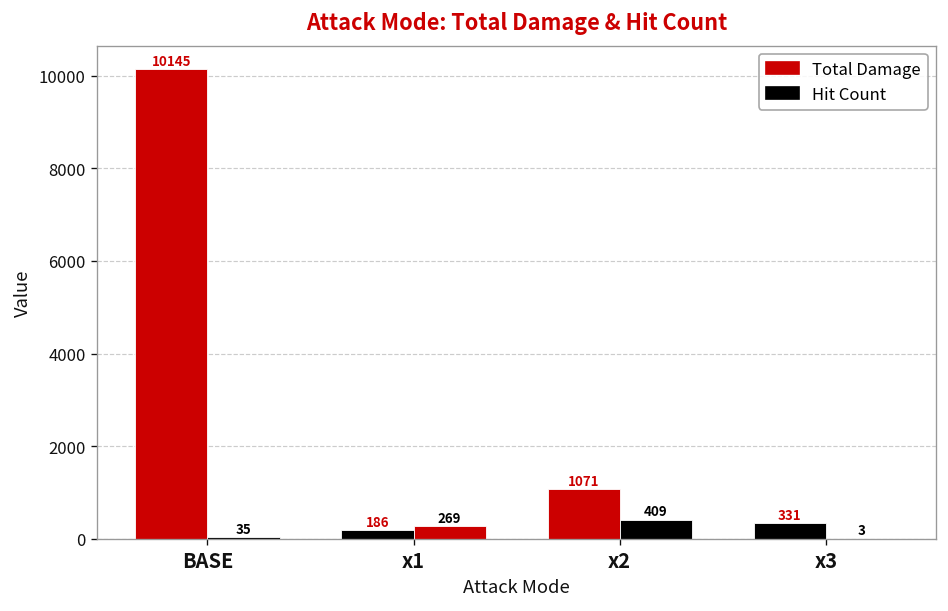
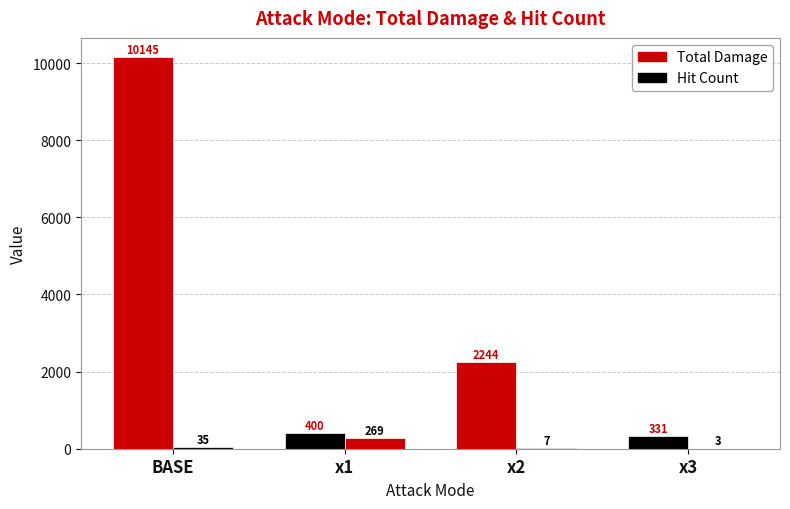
  {
    "Total Damage": {
      "BASE": 10145,
-     "x1": 186,
-     "x2": 1071,
+     "x1": 400,
+     "x2": 2244,
      "x3": 331
    },
    "Hit Count": {
      "BASE": 35,
      "x1": 269,
-     "x2": 409,
+     "x2": 7,
      "x3": 3
    }
  }
